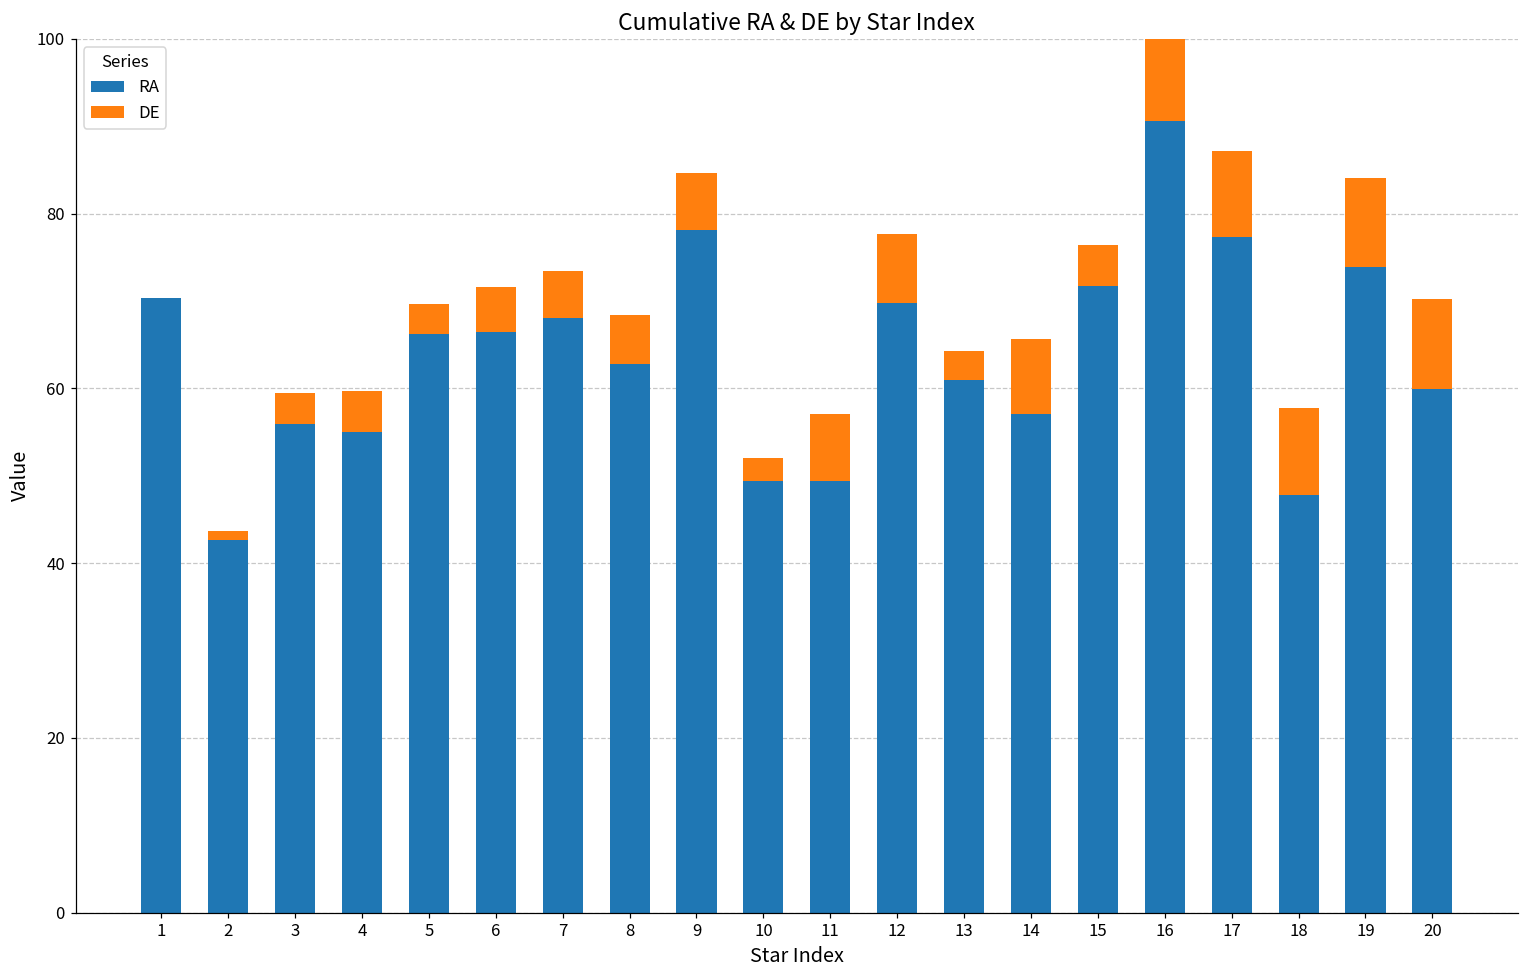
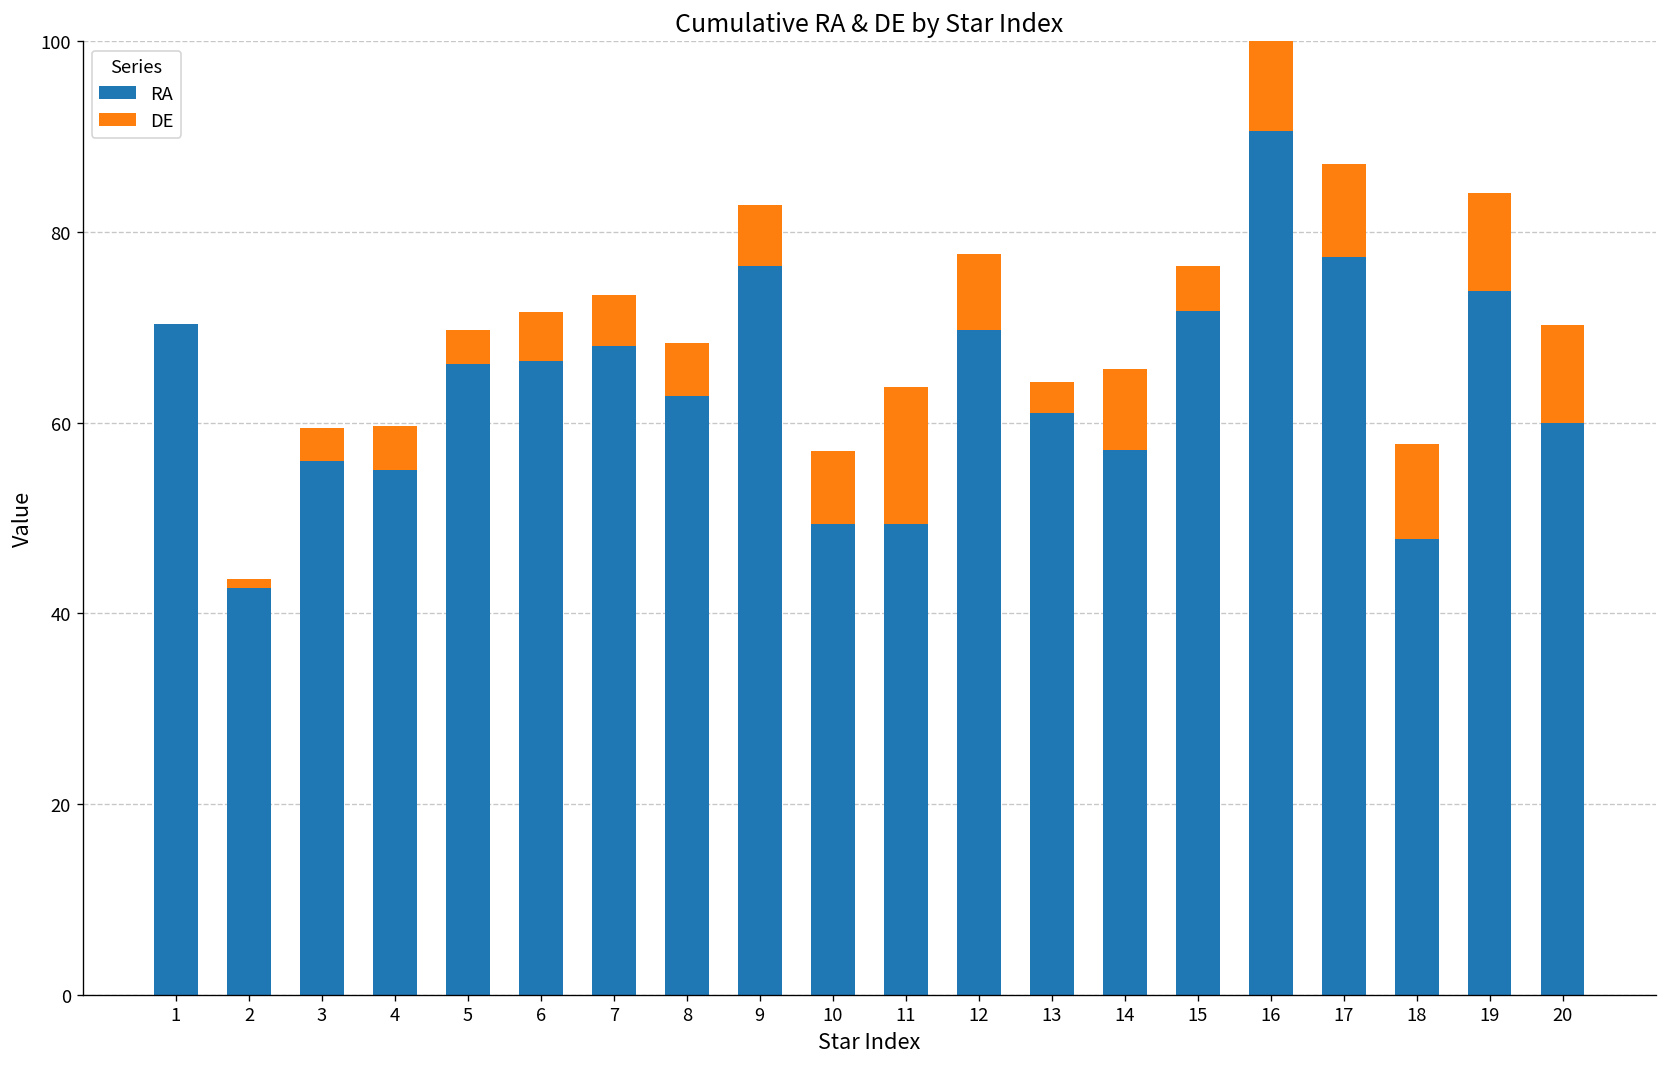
  {
    "RA": {
      "1": 70,
      "2": 43,
      "3": 56,
      "4": 55,
      "5": 66,
      "6": 66,
      "7": 68,
      "8": 63,
-     "9": 78,
+     "9": 76,
      "10": 49,
      "11": 49,
      "12": 70,
      "13": 61,
      "14": 57,
      "15": 72,
      "16": 91,
      "17": 77,
      "18": 48,
      "19": 74,
      "20": 60
    },
    "DE": {
      "1": 0,
      "2": 1,
      "3": 3,
      "4": 5,
      "5": 4,
      "6": 5,
      "7": 5,
      "8": 6,
      "9": 6,
-     "10": 3,
-     "11": 8,
+     "10": 8,
+     "11": 14,
      "12": 8,
      "13": 3,
      "14": 9,
      "15": 5,
      "16": 10,
      "17": 10,
      "18": 10,
      "19": 10,
      "20": 10
    }
  }
